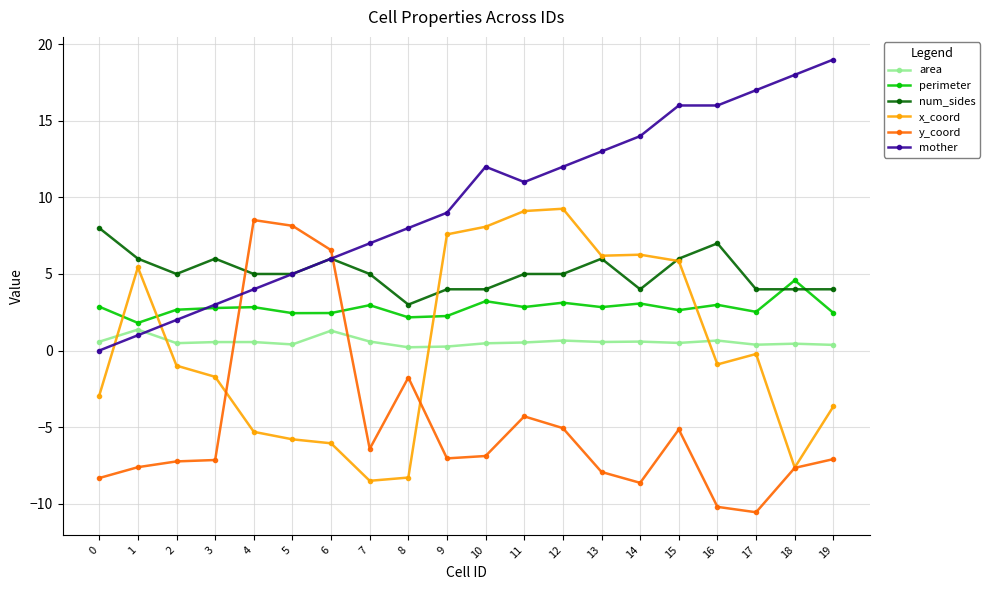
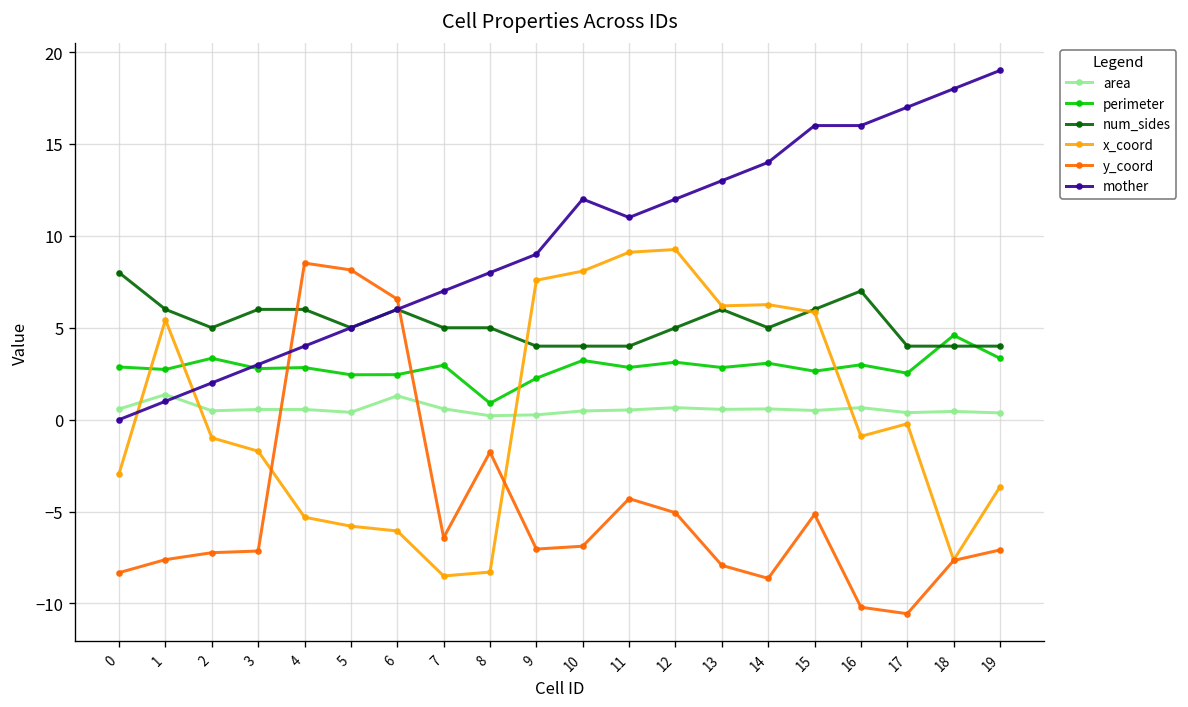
  {
    "area": {
      "0": 0.6,
      "1": 1.4,
      "2": 0.5,
      "3": 0.6,
      "4": 0.6,
      "5": 0.4,
      "6": 1.3,
      "7": 0.6,
      "8": 0.2,
      "9": 0.3,
      "10": 0.5,
      "11": 0.5,
      "12": 0.7,
      "13": 0.6,
      "14": 0.6,
      "15": 0.5,
      "16": 0.7,
      "17": 0.4,
      "18": 0.4,
      "19": 0.4
    },
    "perimeter": {
      "0": 2.9,
-     "1": 1.8,
-     "2": 2.7,
+     "1": 2.7,
+     "2": 3.3,
      "3": 2.8,
      "4": 2.8,
      "5": 2.4,
      "6": 2.4,
      "7": 3.0,
-     "8": 2.2,
+     "8": 0.9,
      "9": 2.3,
      "10": 3.2,
      "11": 2.8,
      "12": 3.1,
      "13": 2.8,
      "14": 3.1,
      "15": 2.6,
      "16": 3.0,
      "17": 2.5,
      "18": 4.6,
-     "19": 2.5
+     "19": 3.3
    },
    "num_sides": {
      "0": 8,
      "1": 6,
      "2": 5,
      "3": 6,
-     "4": 5,
+     "4": 6,
      "7": 5,
-     "8": 3,
+     "8": 5,
      "9": 4,
      "10": 4,
-     "11": 5,
+     "11": 4,
      "12": 5,
      "13": 6,
-     "14": 4,
+     "14": 5,
      "16": 7,
      "17": 4,
      "18": 4,
      "19": 4
    },
    "x_coord": {
      "0": -2.9,
      "1": 5.4,
      "2": -1.0,
      "3": -1.7,
      "4": -5.3,
      "5": -5.8,
      "6": -6.1,
      "7": -8.5,
      "8": -8.3,
      "9": 7.6,
      "10": 8.1,
      "11": 9.1,
      "12": 9.3,
      "13": 6.2,
      "14": 6.3,
      "16": -0.9,
      "17": -0.2,
      "19": -3.7
    },
    "y_coord": {
      "0": -8.3,
      "1": -7.6,
      "2": -7.2,
      "3": -7.1,
      "4": 8.5,
      "5": 8.1,
      "6": 6.6,
      "7": -6.4,
      "8": -1.8,
      "9": -7.0,
      "10": -6.9,
      "11": -4.3,
      "12": -5.1,
      "13": -7.9,
      "14": -8.6,
      "15": -5.2,
      "16": -10.2,
      "17": -10.6,
      "19": -7.1
    },
    "mother": {
      "0": 0.0,
      "1": 1.0,
      "2": 2.0,
      "3": 3.0,
      "4": 4.0,
      "7": 7.0,
      "8": 8.0,
      "9": 9.0,
      "10": 12.0,
      "11": 11.0,
      "12": 12.0,
      "13": 13.0,
      "14": 14.0,
      "15": 16.0,
      "16": 16.0,
      "17": 17.0,
      "18": 18.0,
      "19": 19.0
    }
  }
